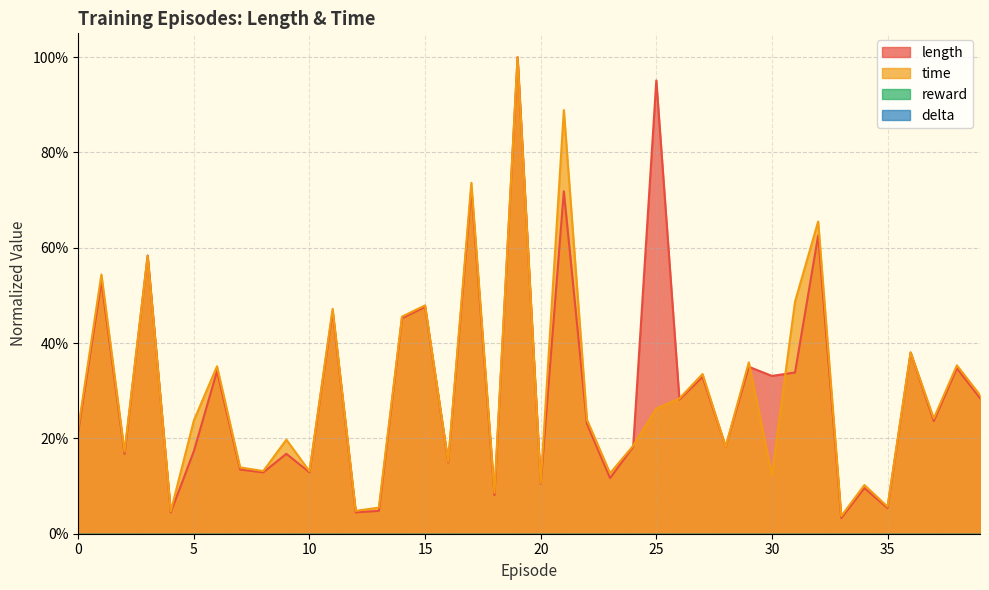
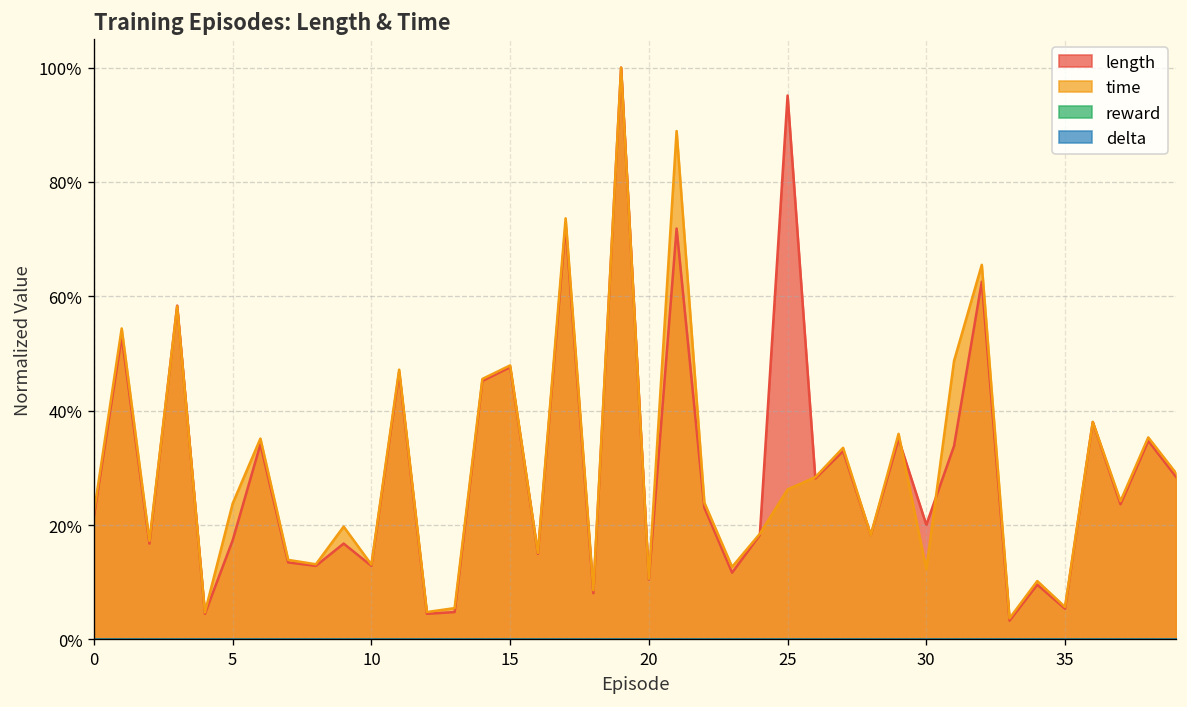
  {
    "length": {
      "0": "22%",
      "5": "17%",
      "25": "95%",
-     "30": "33%"
+     "30": "20%"
    },
    "time": {
      "0": "22%",
      "5": "24%",
      "25": "26%",
      "30": "12%"
    },
    "delta": {
      "0": "0%",
      "5": "0%",
      "10": "0%",
      "15": "0%",
      "20": "0%",
      "25": "0%",
      "30": "0%",
      "35": "0%"
    }
  }
